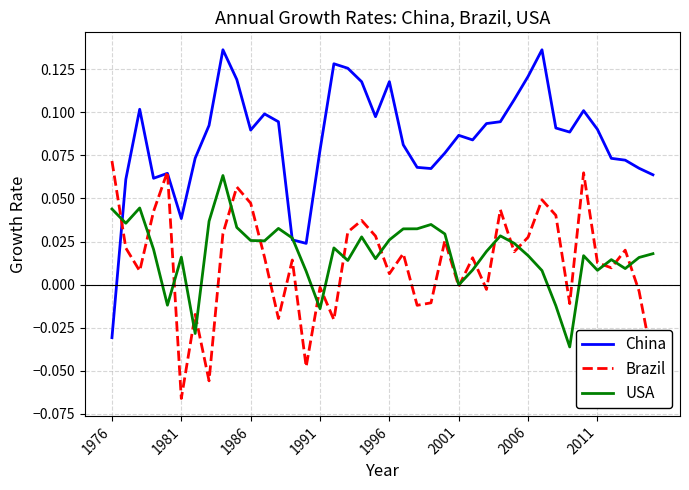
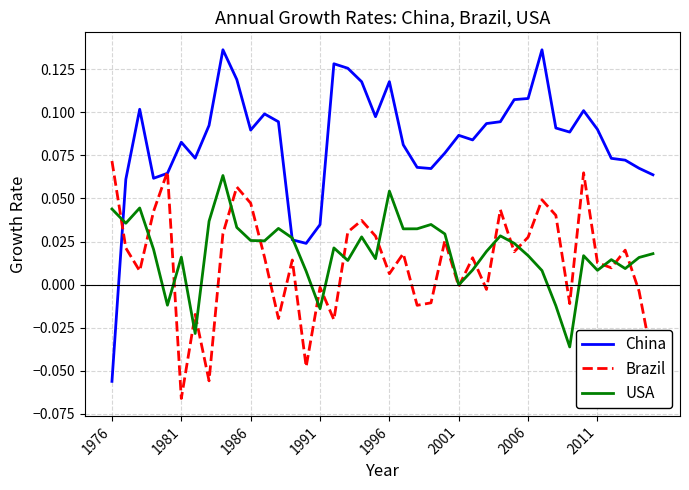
  {
    "China": {
-     "1976": -0.031,
-     "1981": 0.038,
+     "1976": -0.056,
+     "1981": 0.083,
      "1986": 0.090,
-     "1991": 0.078,
+     "1991": 0.035,
      "1996": 0.118,
      "2001": 0.087,
-     "2006": 0.121,
+     "2006": 0.108,
      "2011": 0.090
    },
    "Brazil": {
      "1976": 0.072,
      "1981": -0.066,
      "1986": 0.047,
      "1991": -0.002,
      "1996": 0.006,
      "2006": 0.028,
      "2011": 0.013
    },
    "USA": {
      "1976": 0.044,
      "1981": 0.016,
      "1986": 0.026,
      "1991": -0.014,
-     "1996": 0.026,
+     "1996": 0.054,
      "2006": 0.017,
      "2011": 0.008
    }
  }
